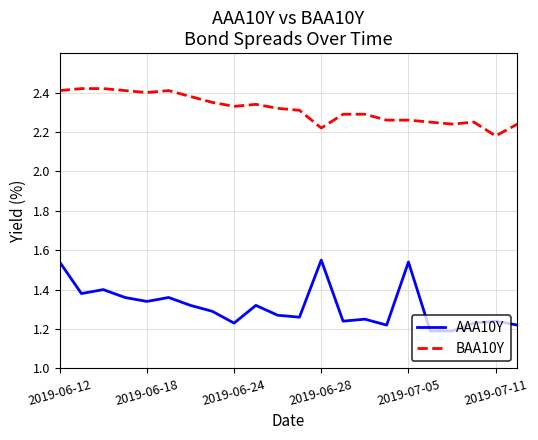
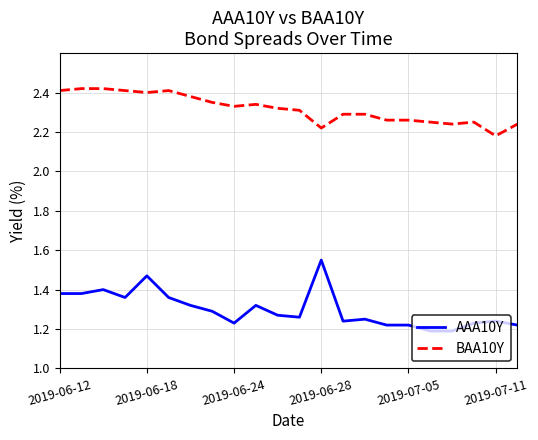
  {
    "AAA10Y": {
-     "2019-06-12": 1.54,
-     "2019-06-18": 1.34,
+     "2019-06-12": 1.38,
+     "2019-06-18": 1.47,
      "2019-06-24": 1.23,
      "2019-06-28": 1.55,
-     "2019-07-05": 1.54
+     "2019-07-05": 1.22
    },
    "BAA10Y": {
      "2019-06-12": 2.41,
      "2019-06-18": 2.40,
      "2019-06-24": 2.33,
      "2019-06-28": 2.22,
      "2019-07-05": 2.26,
      "2019-07-11": 2.18
    }
  }
